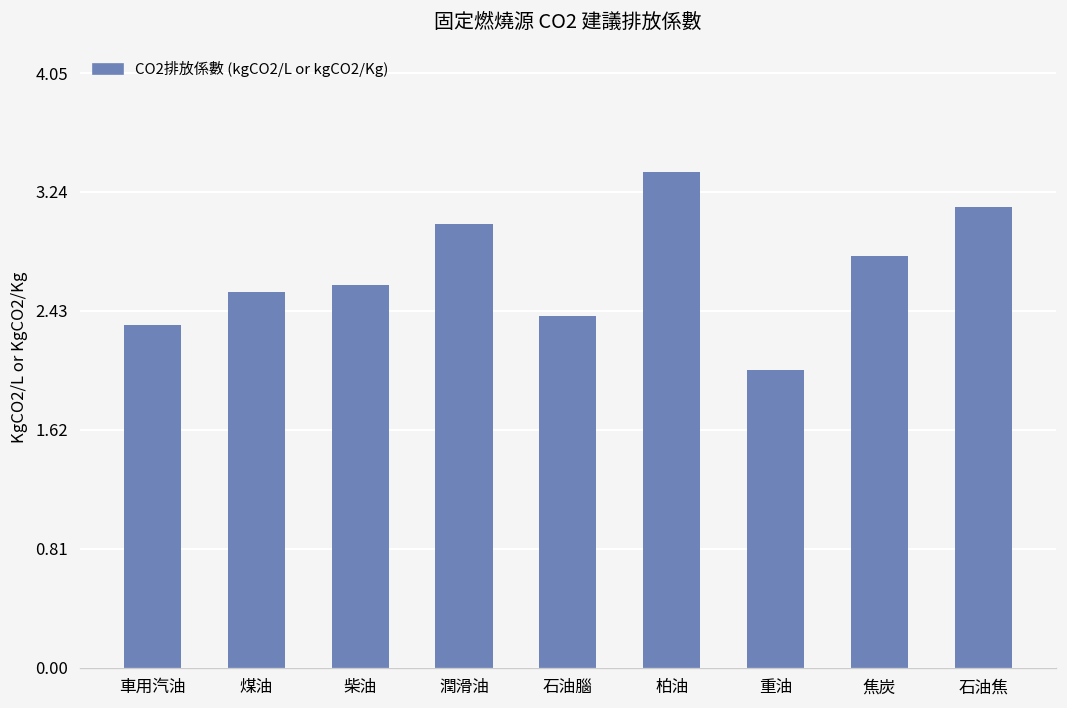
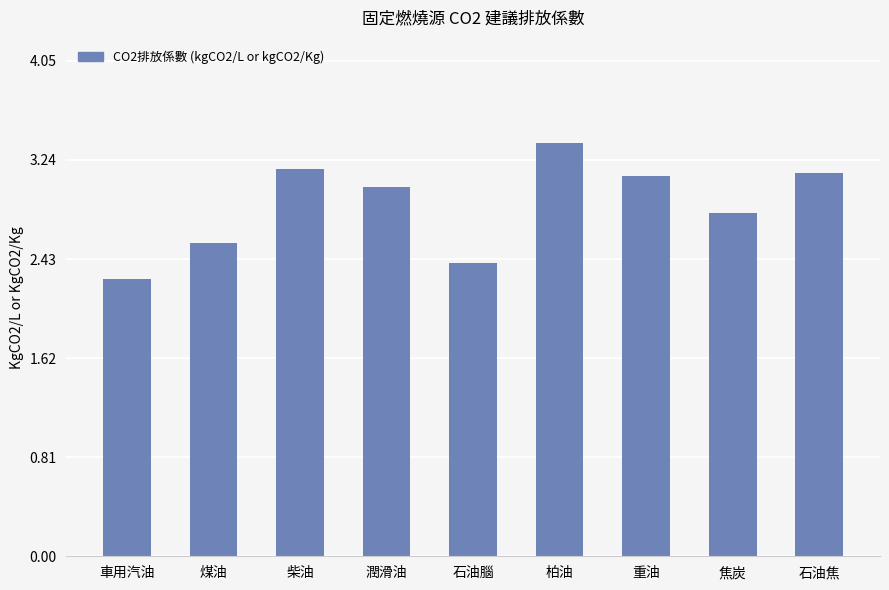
  {
-   "車用汽油": 2.34,
+   "車用汽油": 2.26,
    "煤油": 2.56,
-   "柴油": 2.61,
+   "柴油": 3.17,
    "潤滑油": 3.02,
    "石油腦": 2.39,
    "柏油": 3.38,
-   "重油": 2.03,
+   "重油": 3.11,
    "焦炭": 2.81,
    "石油焦": 3.13
  }
